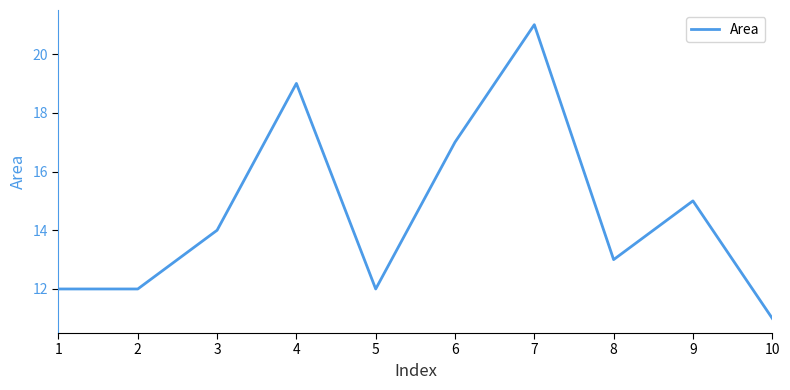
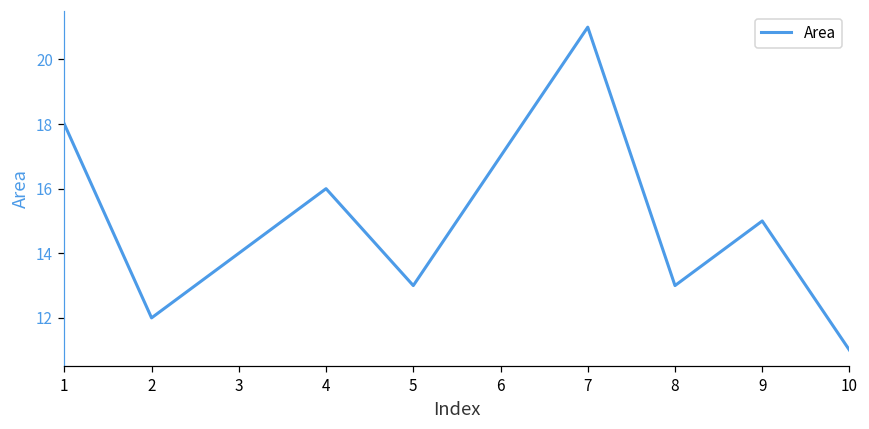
  {
-   "1": 12,
+   "1": 18,
    "2": 12,
    "3": 14,
-   "4": 19,
-   "5": 12,
+   "4": 16,
+   "5": 13,
    "6": 17,
    "7": 21,
    "8": 13,
    "9": 15,
    "10": 11
  }
